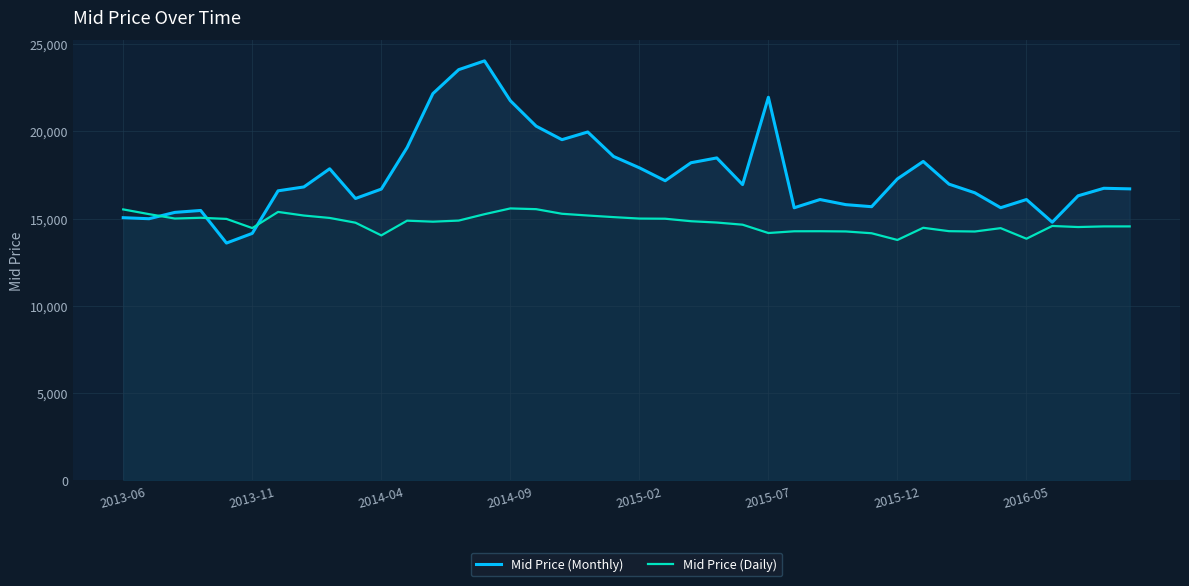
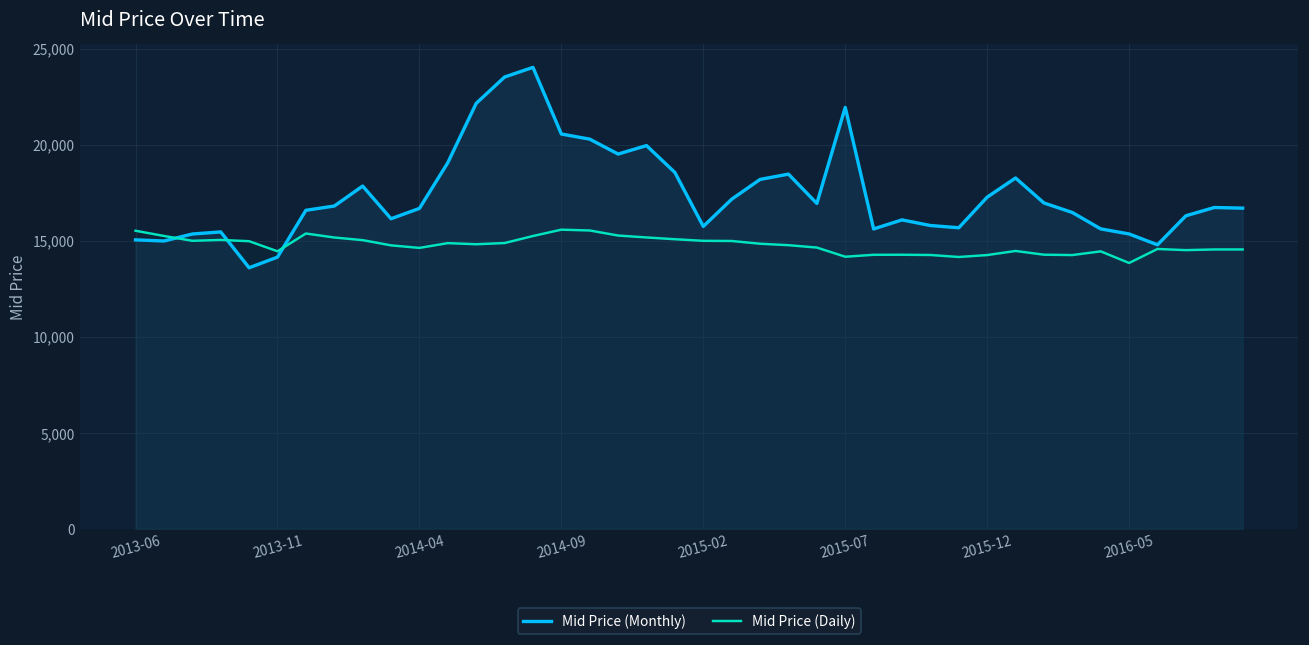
  {
    "Mid Price (Monthly)": {
      "2013-06": "15,100",
      "2013-11": "14,200",
      "2014-04": "16,700",
-     "2014-09": "21,800",
-     "2015-02": "17,900",
+     "2014-09": "20,600",
+     "2015-02": "15,800",
      "2015-07": "22,000",
      "2015-12": "17,300",
-     "2016-05": "16,100"
+     "2016-05": "15,400"
    },
    "Mid Price (Daily)": {
      "2013-06": "15,500",
      "2013-11": "14,500",
-     "2014-04": "14,000",
+     "2014-04": "14,600",
      "2014-09": "15,600",
      "2015-02": "15,000",
      "2015-07": "14,200",
-     "2015-12": "13,800",
+     "2015-12": "14,300",
      "2016-05": "13,800"
    }
  }
